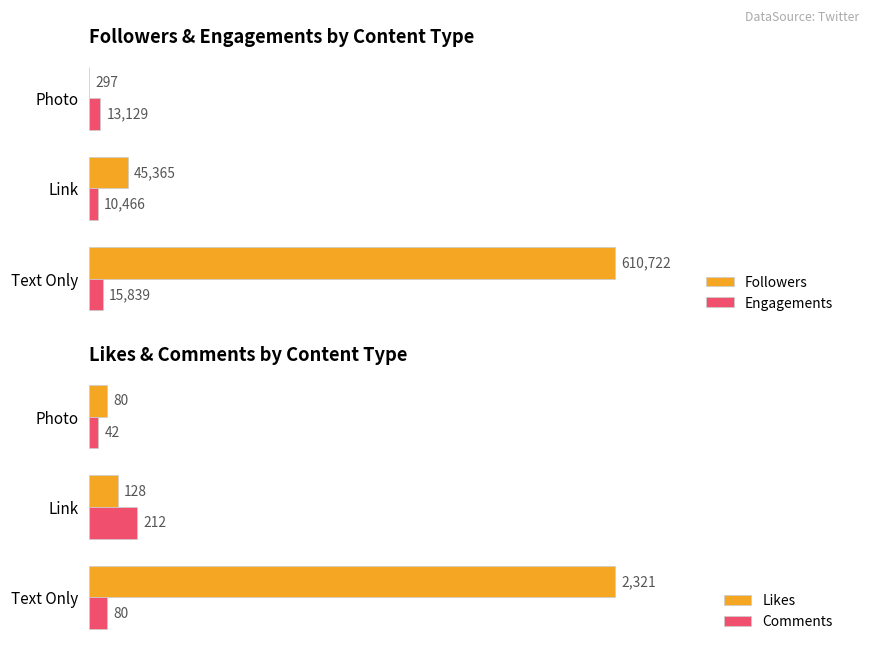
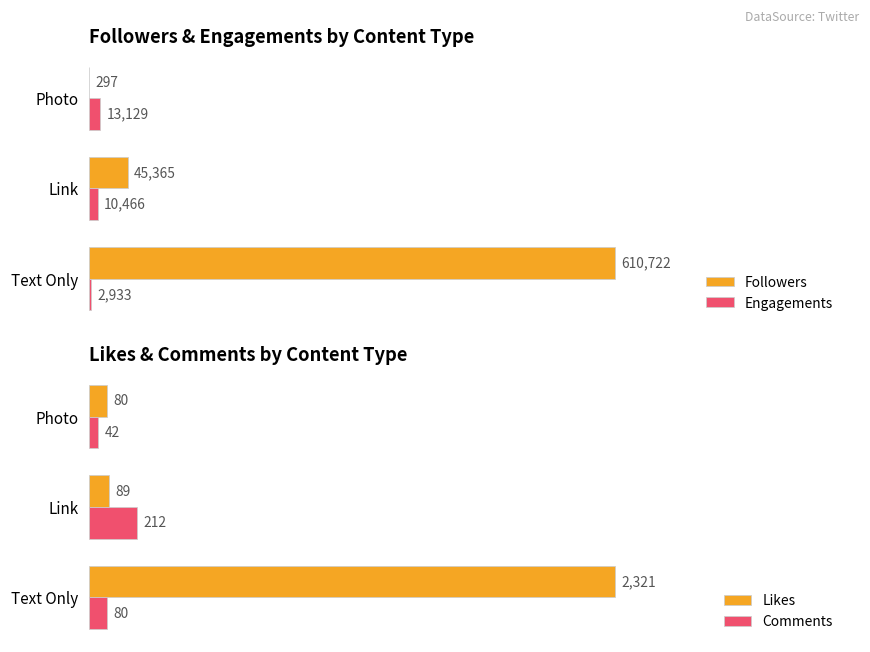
  {
    "Followers & Engagements by Content Type": {
      "Followers": {
        "Photo": "297",
        "Link": "45,365",
        "Text Only": "610,722"
      },
      "Engagements": {
        "Photo": "13,129",
        "Link": "10,466",
-       "Text Only": "15,839"
+       "Text Only": "2,933"
      }
    },
    "Likes & Comments by Content Type": {
      "Likes": {
        "Photo": "80",
-       "Link": "128",
+       "Link": "89",
        "Text Only": "2,321"
      },
      "Comments": {
        "Photo": "42",
        "Link": "212",
        "Text Only": "80"
      }
    }
  }
